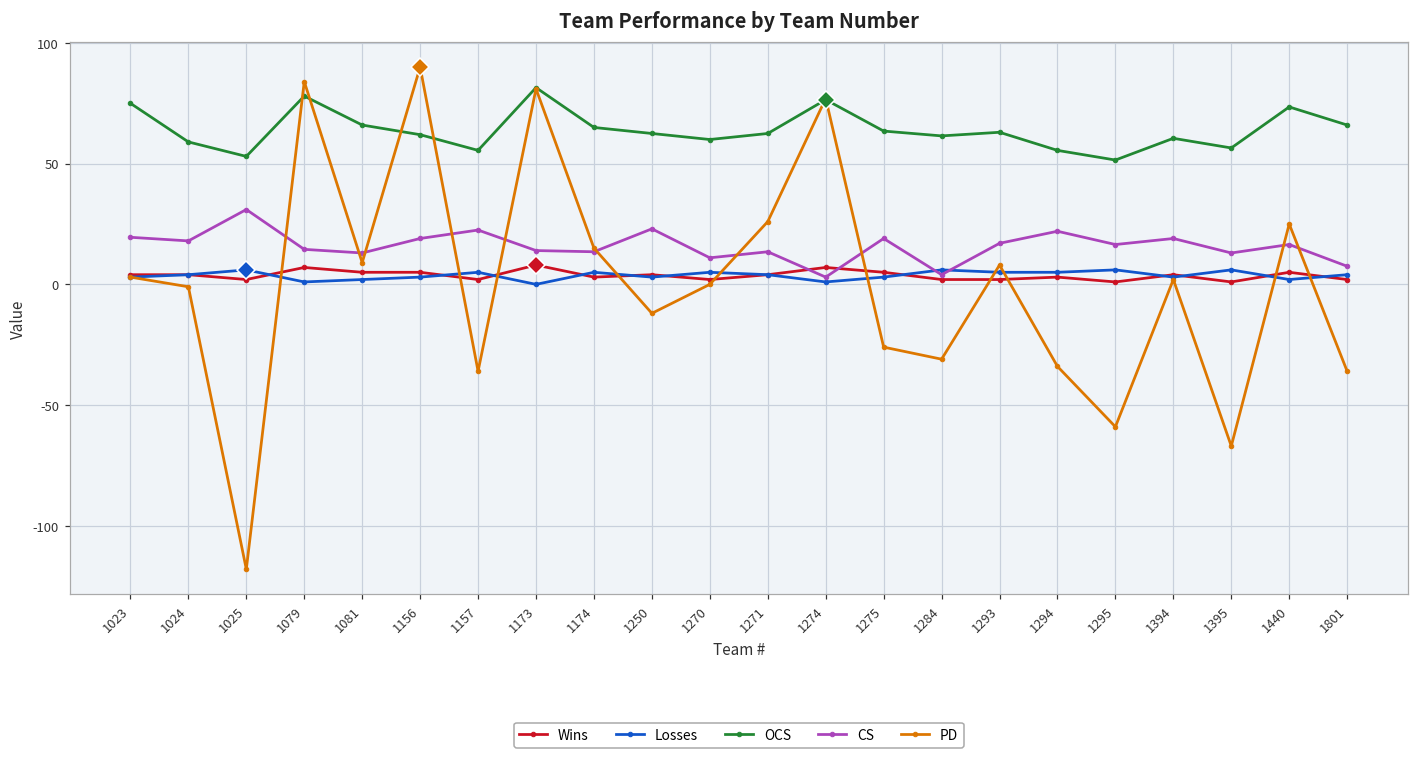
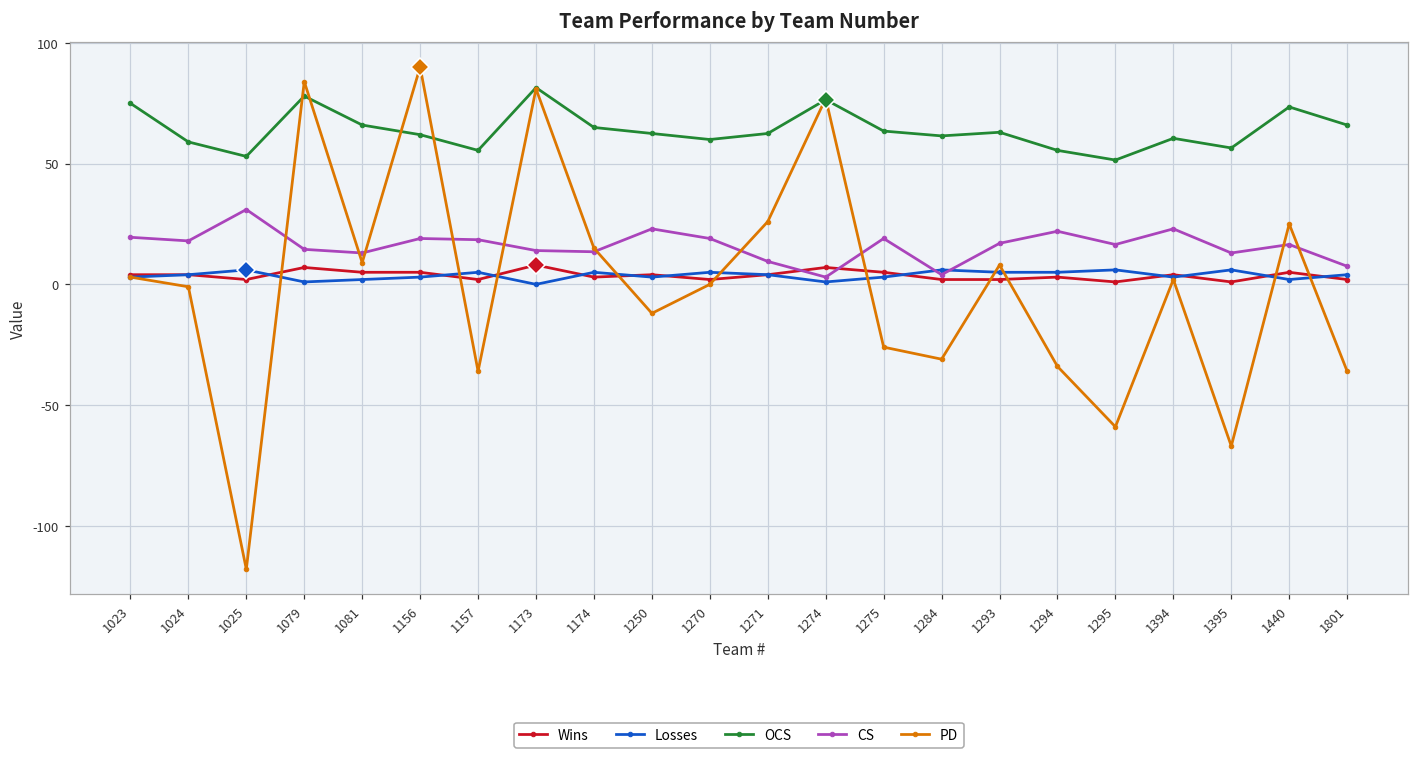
  {
    "CS": {
      "1023": 20,
      "1024": 18,
      "1025": 31,
      "1079": 15,
      "1081": 13,
      "1156": 19,
-     "1157": 23,
+     "1157": 19,
      "1173": 14,
      "1174": 14,
      "1250": 23,
-     "1270": 11,
-     "1271": 14,
+     "1270": 19,
+     "1271": 10,
      "1274": 3,
      "1275": 19,
      "1284": 4,
      "1293": 17,
      "1294": 22,
      "1295": 17,
-     "1394": 19,
+     "1394": 23,
      "1395": 13,
      "1440": 17,
      "1801": 8
    }
  }
